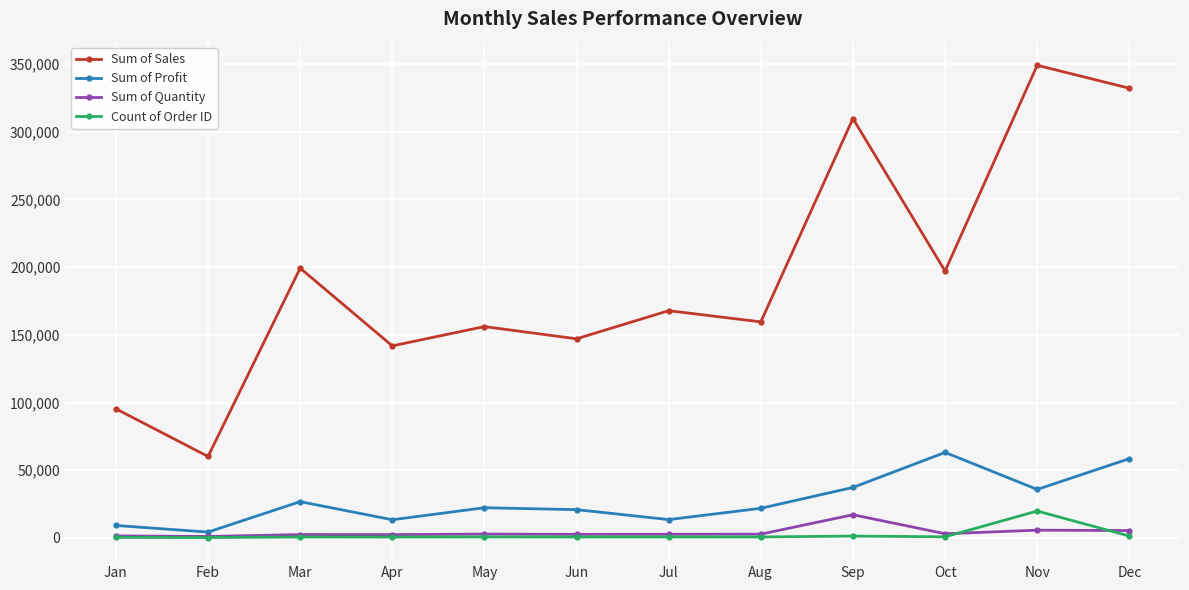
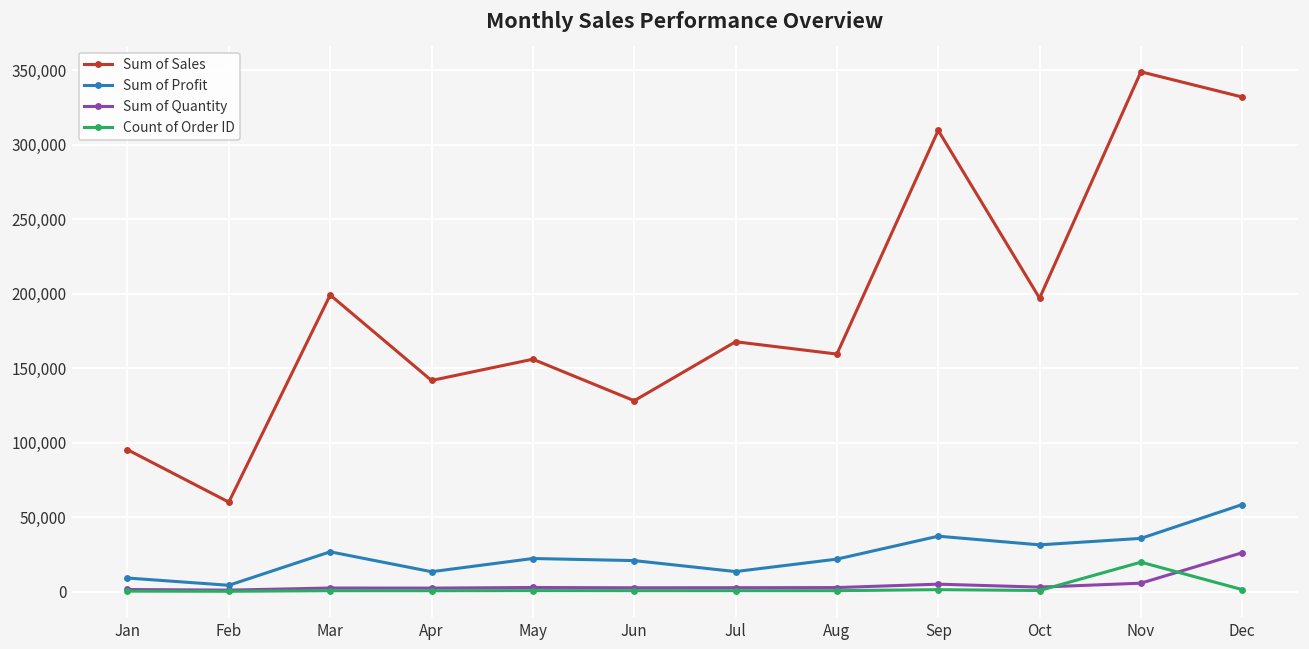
  {
    "Sum of Sales": {
      "Jan": "95,000",
      "Feb": "60,000",
      "Mar": "199,000",
      "Apr": "142,000",
      "May": "156,000",
-     "Jun": "147,000",
+     "Jun": "128,000",
      "Jul": "168,000",
      "Aug": "160,000",
      "Sep": "310,000",
      "Oct": "197,000",
      "Nov": "349,000",
      "Dec": "332,000"
    },
    "Sum of Profit": {
      "Jan": "9,000",
      "Feb": "4,000",
      "Mar": "27,000",
      "Apr": "13,000",
      "May": "22,000",
      "Jun": "21,000",
      "Jul": "14,000",
      "Aug": "22,000",
      "Sep": "37,000",
-     "Oct": "63,000",
+     "Oct": "31,000",
      "Nov": "36,000",
      "Dec": "59,000"
    },
    "Sum of Quantity": {
      "May": "3,000",
      "Jun": "3,000",
      "Jul": "3,000",
      "Aug": "3,000",
-     "Sep": "17,000",
+     "Sep": "5,000",
      "Oct": "3,000",
      "Nov": "6,000",
-     "Dec": "5,000"
+     "Dec": "26,000"
    },
    "Count of Order ID": {
      "May": "1,000",
      "Jun": "1,000",
      "Jul": "1,000",
      "Aug": "1,000",
      "Sep": "1,000",
      "Oct": "1,000",
      "Nov": "20,000",
      "Dec": "1,000"
    }
  }
